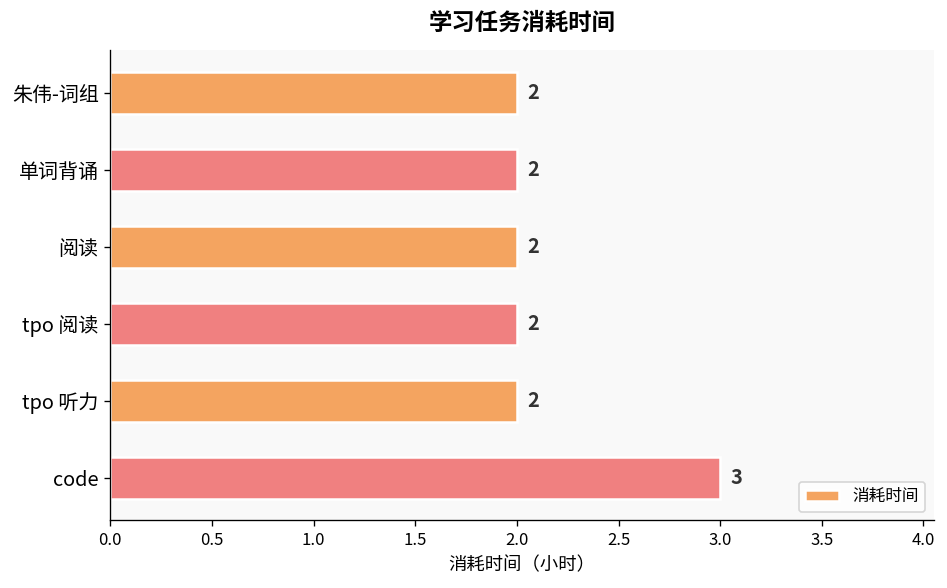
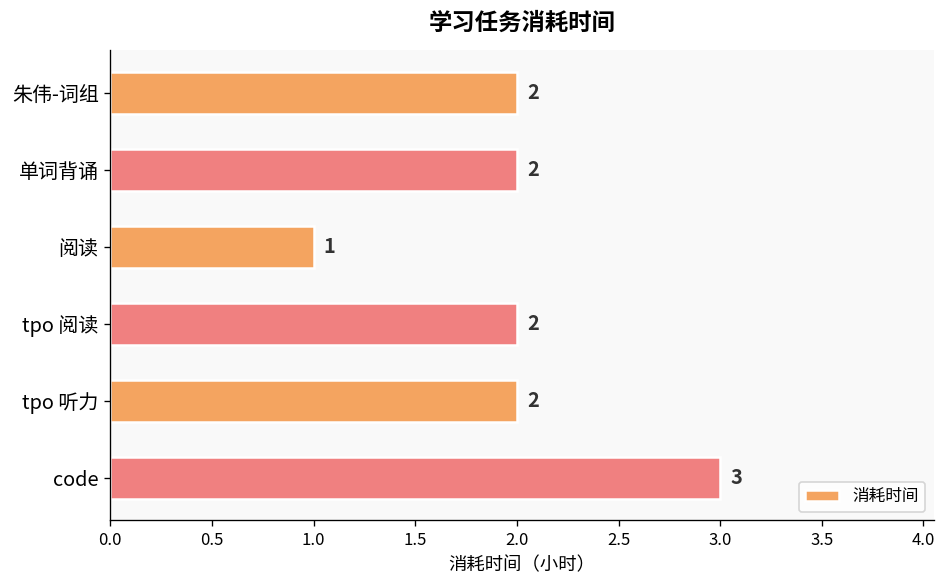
  {
    "朱伟-词组": 2,
    "单词背诵": 2,
-   "阅读": 2,
+   "阅读": 1,
    "tpo 阅读": 2,
    "tpo 听力": 2,
    "code": 3
  }
